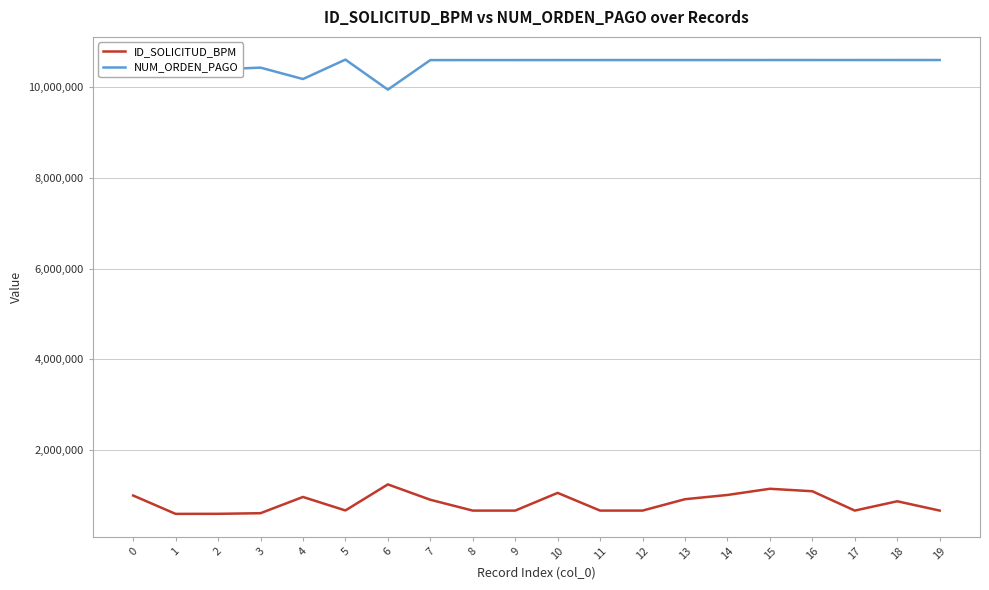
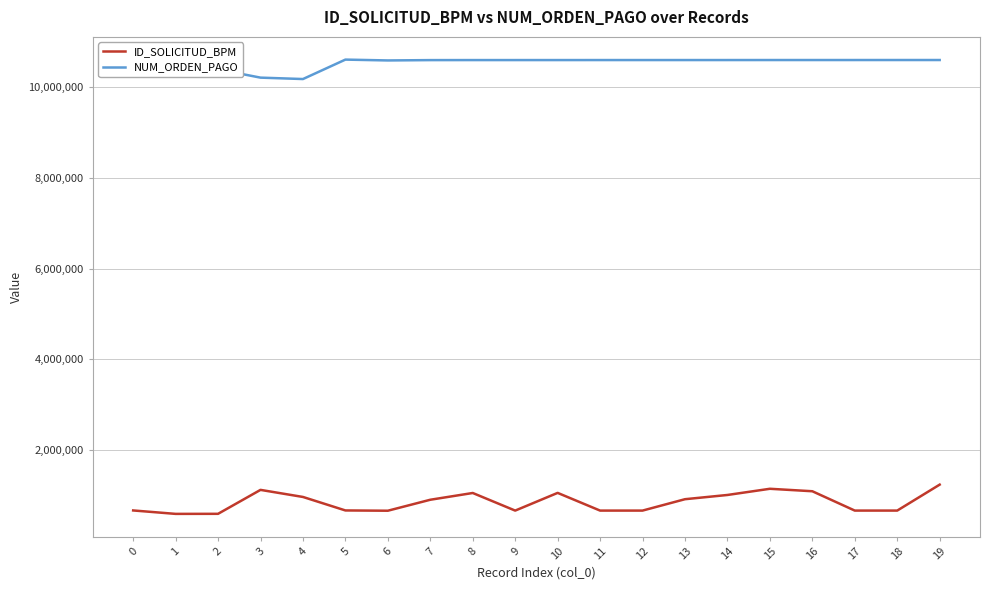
  {
    "ID_SOLICITUD_BPM": {
-     "0": "1,000,000",
+     "0": "700,000",
      "1": "600,000",
      "2": "600,000",
-     "3": "600,000",
+     "3": "1,100,000",
      "4": "1,000,000",
      "5": "700,000",
-     "6": "1,200,000",
+     "6": "700,000",
      "7": "900,000",
-     "8": "700,000",
+     "8": "1,000,000",
      "9": "700,000",
      "10": "1,000,000",
      "11": "700,000",
      "12": "700,000",
      "13": "900,000",
      "14": "1,000,000",
      "15": "1,100,000",
      "16": "1,100,000",
      "17": "700,000",
-     "18": "900,000",
-     "19": "700,000"
+     "18": "700,000",
+     "19": "1,200,000"
    },
    "NUM_ORDEN_PAGO": {
-     "3": "10,400,000",
+     "3": "10,200,000",
      "4": "10,200,000",
      "5": "10,600,000",
-     "6": "10,000,000",
+     "6": "10,600,000",
      "7": "10,600,000",
      "8": "10,600,000",
      "9": "10,600,000",
      "10": "10,600,000",
      "11": "10,600,000",
      "12": "10,600,000",
      "13": "10,600,000",
      "14": "10,600,000",
      "15": "10,600,000",
      "16": "10,600,000",
      "17": "10,600,000",
      "18": "10,600,000",
      "19": "10,600,000"
    }
  }
